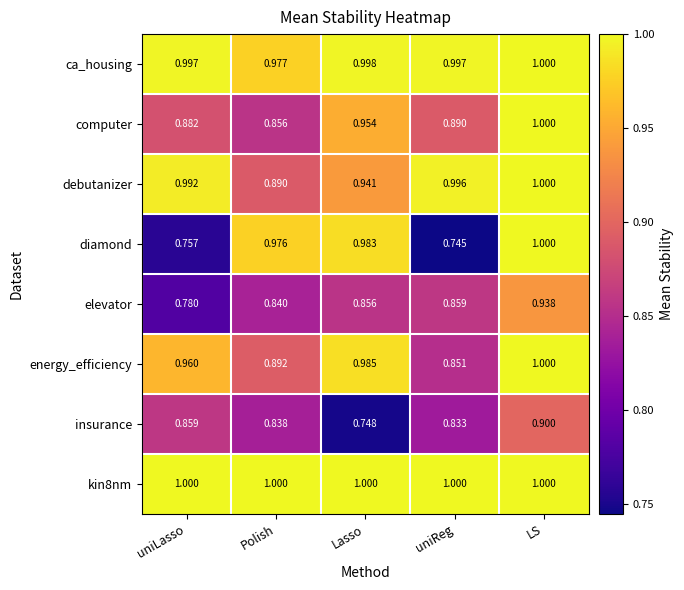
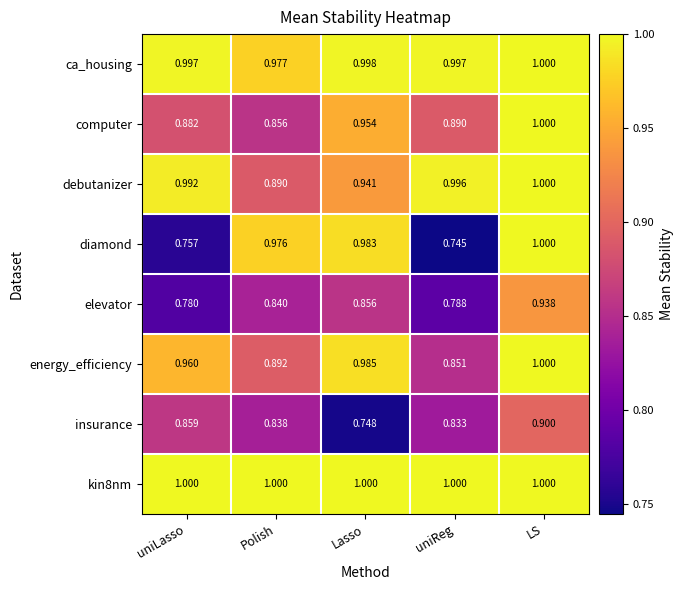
  {
    "ca_housing": {
      "uniLasso": 0.997,
      "Polish": 0.977,
      "Lasso": 0.998,
      "uniReg": 0.997,
      "LS": 1.000
    },
    "computer": {
      "uniLasso": 0.882,
      "Polish": 0.856,
      "Lasso": 0.954,
      "uniReg": 0.890,
      "LS": 1.000
    },
    "debutanizer": {
      "uniLasso": 0.992,
      "Polish": 0.890,
      "Lasso": 0.941,
      "uniReg": 0.996,
      "LS": 1.000
    },
    "diamond": {
      "uniLasso": 0.757,
      "Polish": 0.976,
      "Lasso": 0.983,
      "uniReg": 0.745,
      "LS": 1.000
    },
    "elevator": {
      "uniLasso": 0.780,
      "Polish": 0.840,
      "Lasso": 0.856,
-     "uniReg": 0.859,
+     "uniReg": 0.788,
      "LS": 0.938
    },
    "energy_efficiency": {
      "uniLasso": 0.960,
      "Polish": 0.892,
      "Lasso": 0.985,
      "uniReg": 0.851,
      "LS": 1.000
    },
    "insurance": {
      "uniLasso": 0.859,
      "Polish": 0.838,
      "Lasso": 0.748,
      "uniReg": 0.833,
      "LS": 0.900
    },
    "kin8nm": {
      "uniLasso": 1.000,
      "Polish": 1.000,
      "Lasso": 1.000,
      "uniReg": 1.000,
      "LS": 1.000
    }
  }
